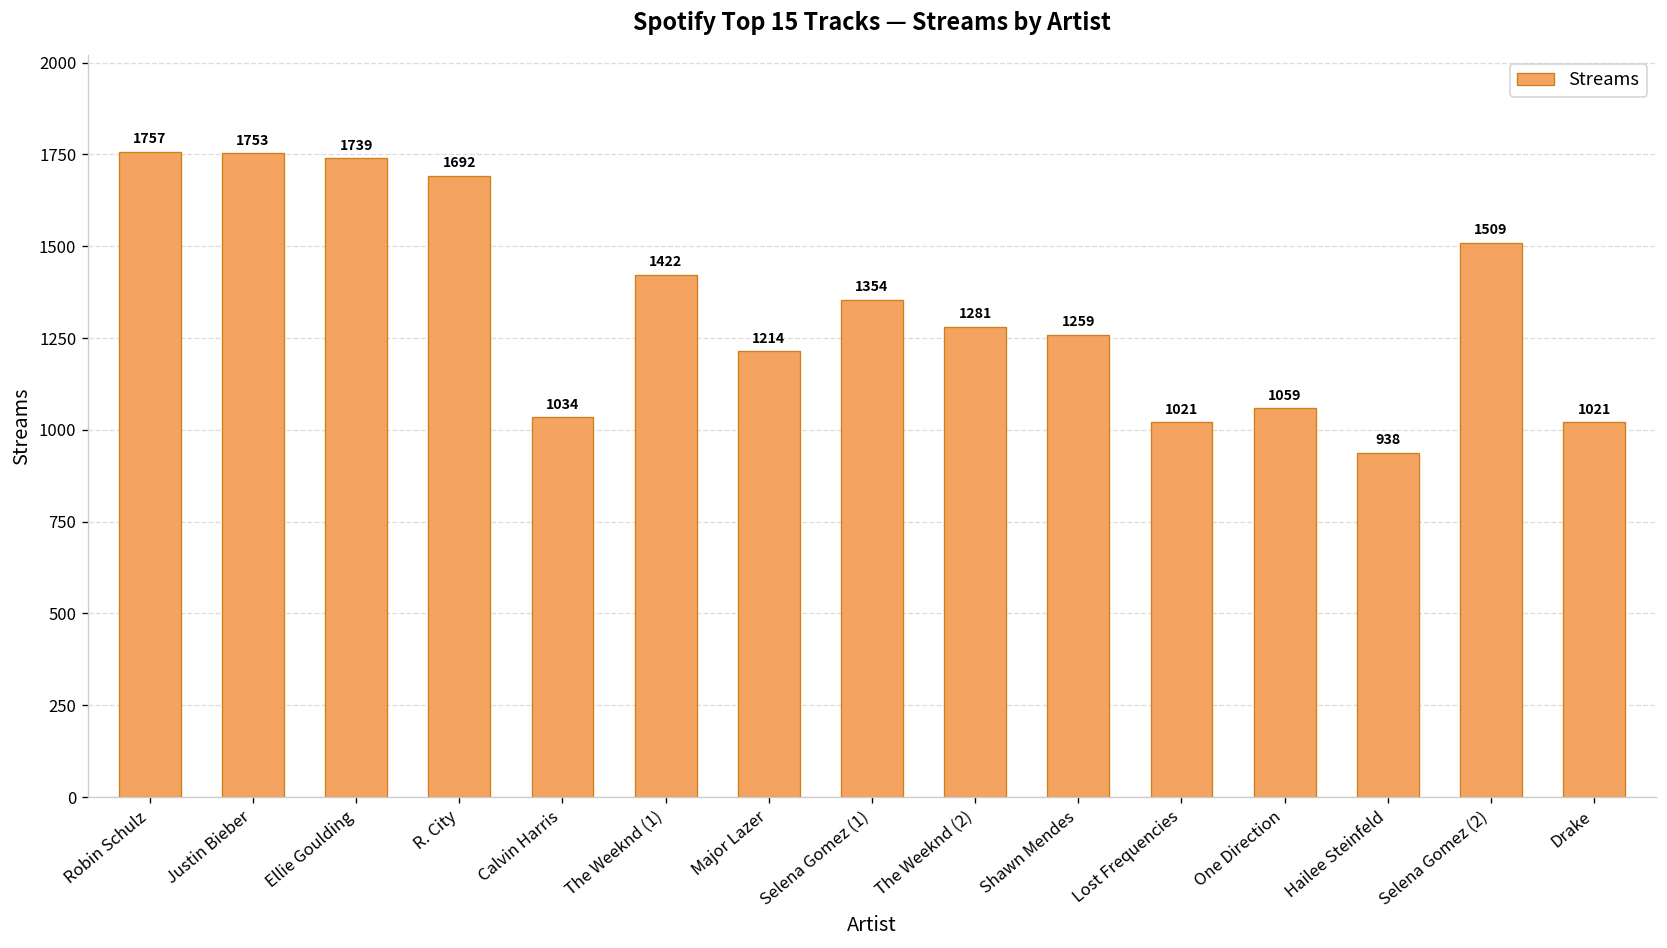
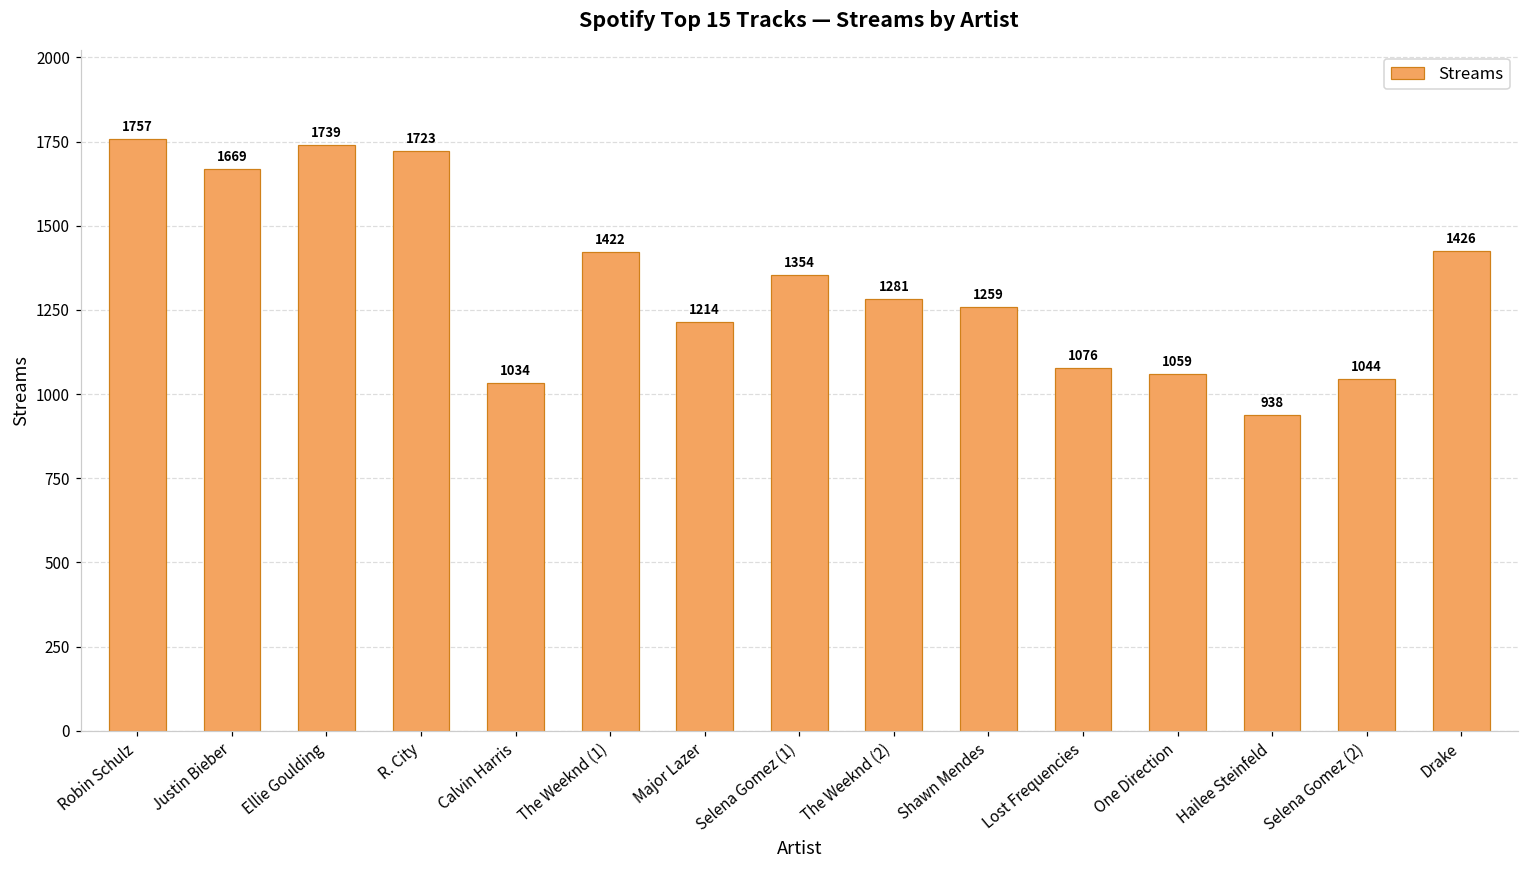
  {
    "Robin Schulz": 1757,
-   "Justin Bieber": 1753,
+   "Justin Bieber": 1669,
    "Ellie Goulding": 1739,
-   "R. City": 1692,
+   "R. City": 1723,
    "Calvin Harris": 1034,
    "The Weeknd (1)": 1422,
    "Major Lazer": 1214,
    "Selena Gomez (1)": 1354,
    "The Weeknd (2)": 1281,
    "Shawn Mendes": 1259,
-   "Lost Frequencies": 1021,
+   "Lost Frequencies": 1076,
    "One Direction": 1059,
    "Hailee Steinfeld": 938,
-   "Selena Gomez (2)": 1509,
-   "Drake": 1021
+   "Selena Gomez (2)": 1044,
+   "Drake": 1426
  }
